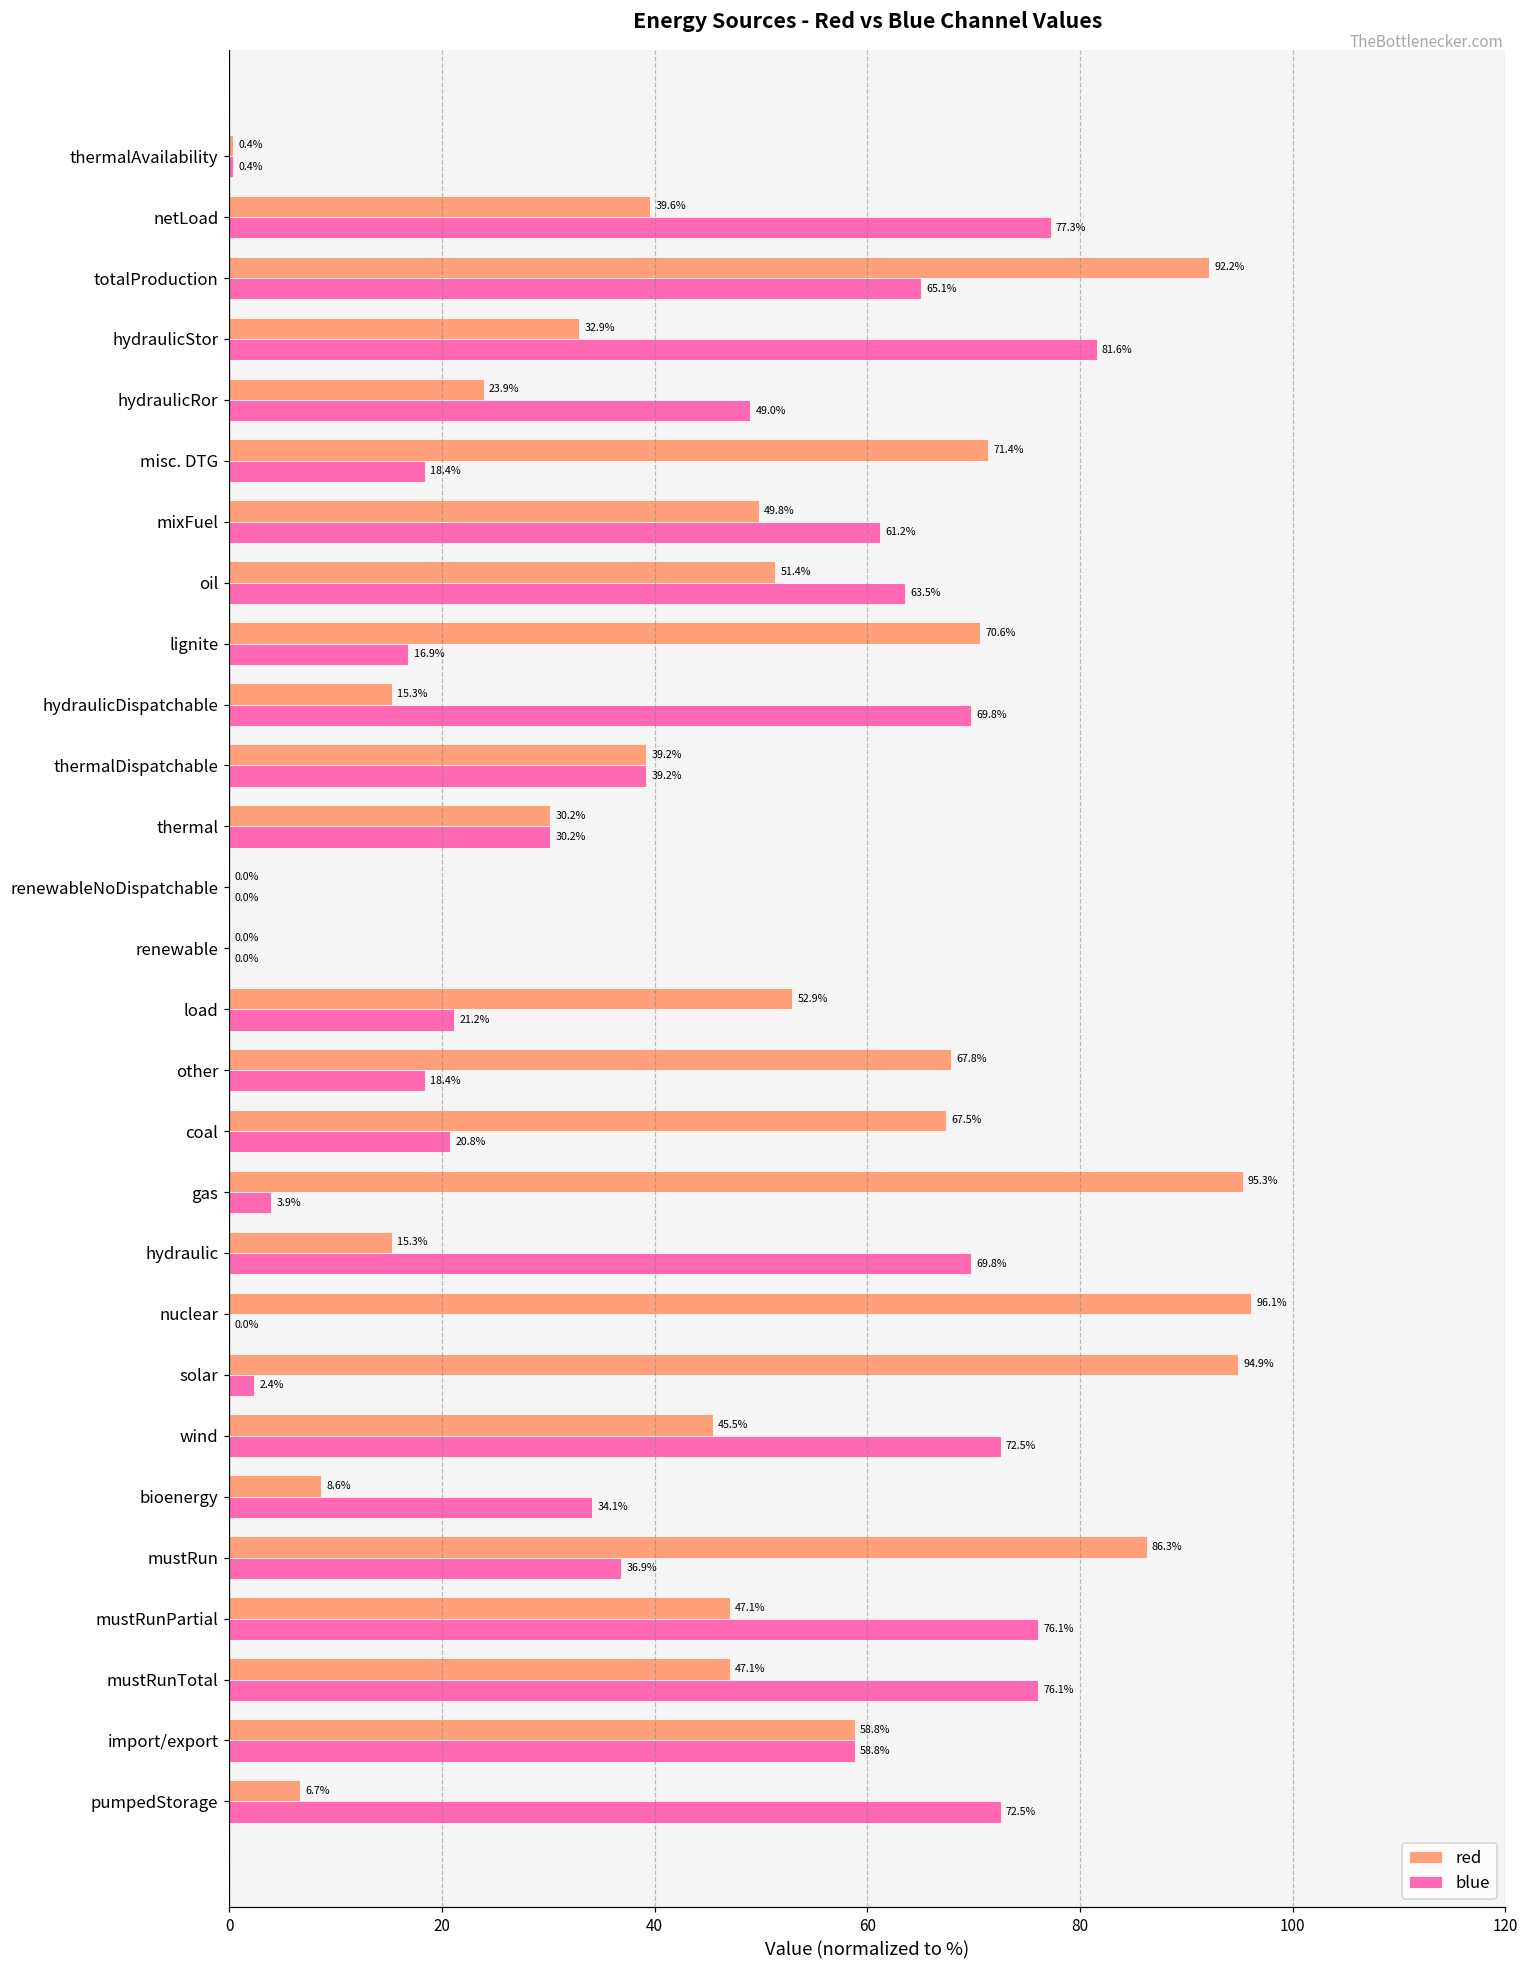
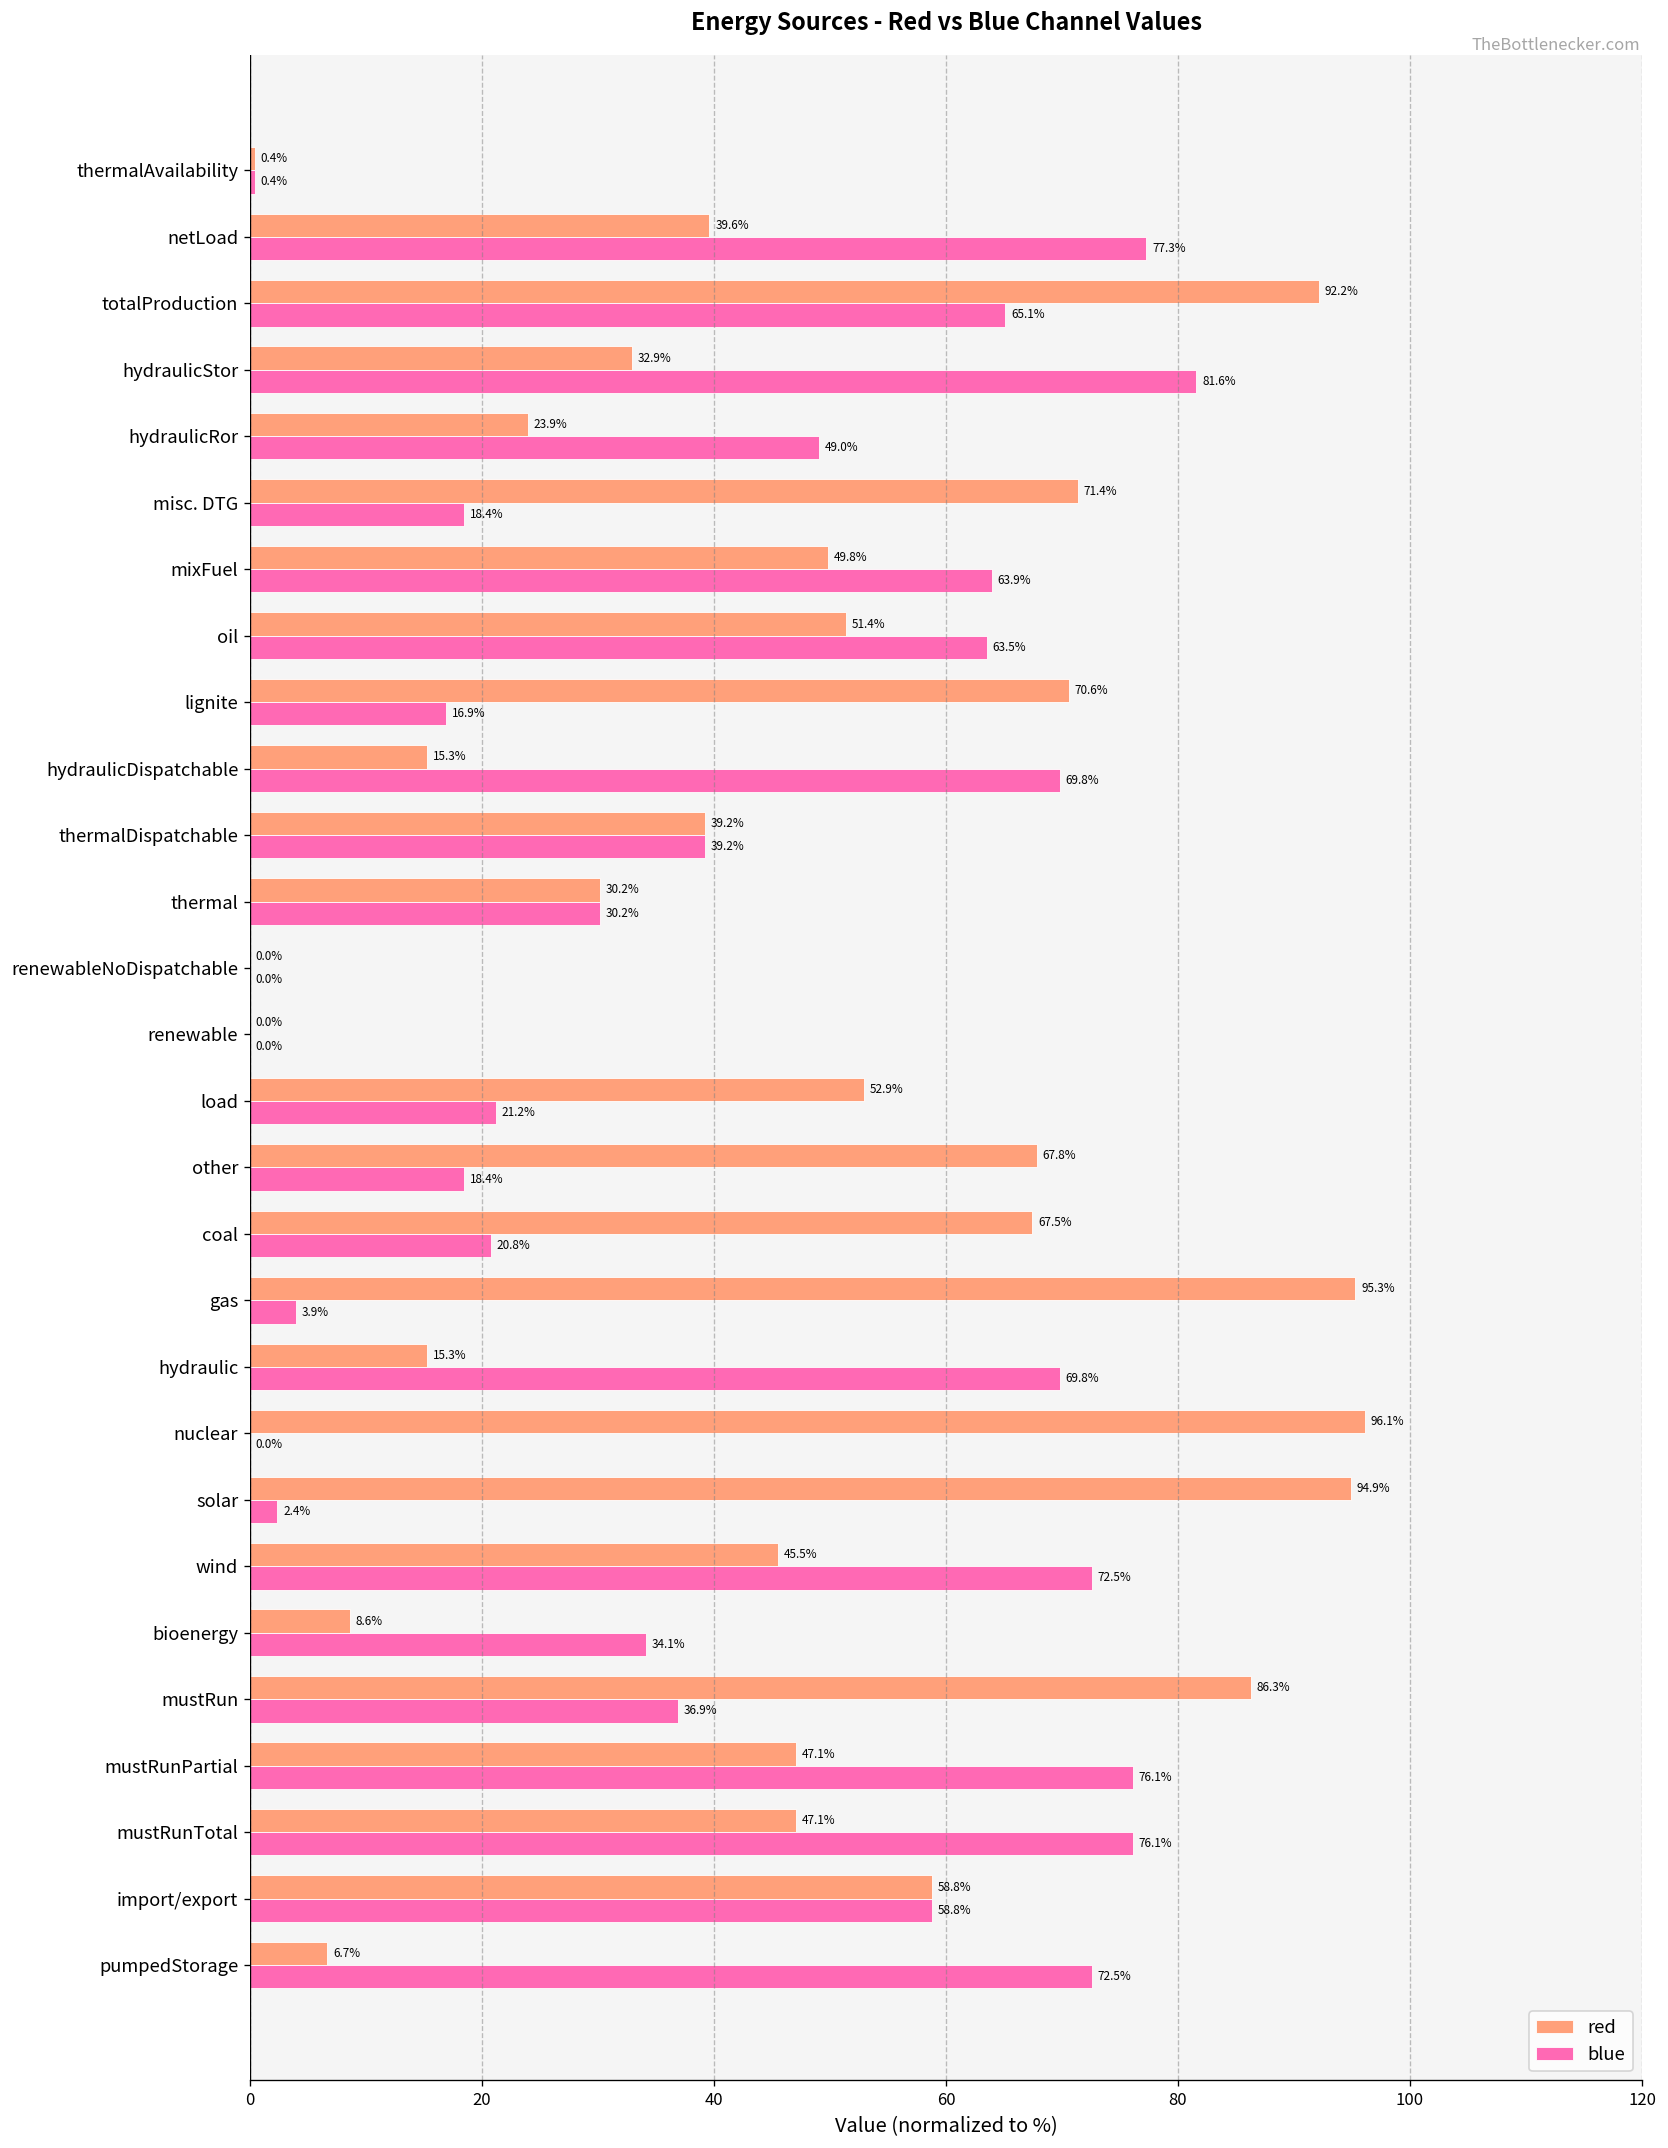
  {
    "red": {
      "thermalAvailability": "0.4%",
      "netLoad": "39.6%",
      "totalProduction": "92.2%",
      "hydraulicStor": "32.9%",
      "hydraulicRor": "23.9%",
      "misc. DTG": "71.4%",
      "mixFuel": "49.8%",
      "oil": "51.4%",
      "lignite": "70.6%",
      "hydraulicDispatchable": "15.3%",
      "thermalDispatchable": "39.2%",
      "thermal": "30.2%",
      "renewableNoDispatchable": "0.0%",
      "renewable": "0.0%",
      "load": "52.9%",
      "other": "67.8%",
      "coal": "67.5%",
      "gas": "95.3%",
      "hydraulic": "15.3%",
      "nuclear": "96.1%",
      "solar": "94.9%",
      "wind": "45.5%",
      "bioenergy": "8.6%",
      "mustRun": "86.3%",
      "mustRunPartial": "47.1%",
      "mustRunTotal": "47.1%",
      "import/export": "58.8%",
      "pumpedStorage": "6.7%"
    },
    "blue": {
      "thermalAvailability": "0.4%",
      "netLoad": "77.3%",
      "totalProduction": "65.1%",
      "hydraulicStor": "81.6%",
      "hydraulicRor": "49.0%",
      "misc. DTG": "18.4%",
-     "mixFuel": "61.2%",
+     "mixFuel": "63.9%",
      "oil": "63.5%",
      "lignite": "16.9%",
      "hydraulicDispatchable": "69.8%",
      "thermalDispatchable": "39.2%",
      "thermal": "30.2%",
      "renewableNoDispatchable": "0.0%",
      "renewable": "0.0%",
      "load": "21.2%",
      "other": "18.4%",
      "coal": "20.8%",
      "gas": "3.9%",
      "hydraulic": "69.8%",
      "nuclear": "0.0%",
      "solar": "2.4%",
      "wind": "72.5%",
      "bioenergy": "34.1%",
      "mustRun": "36.9%",
      "mustRunPartial": "76.1%",
      "mustRunTotal": "76.1%",
      "import/export": "58.8%",
      "pumpedStorage": "72.5%"
    }
  }
